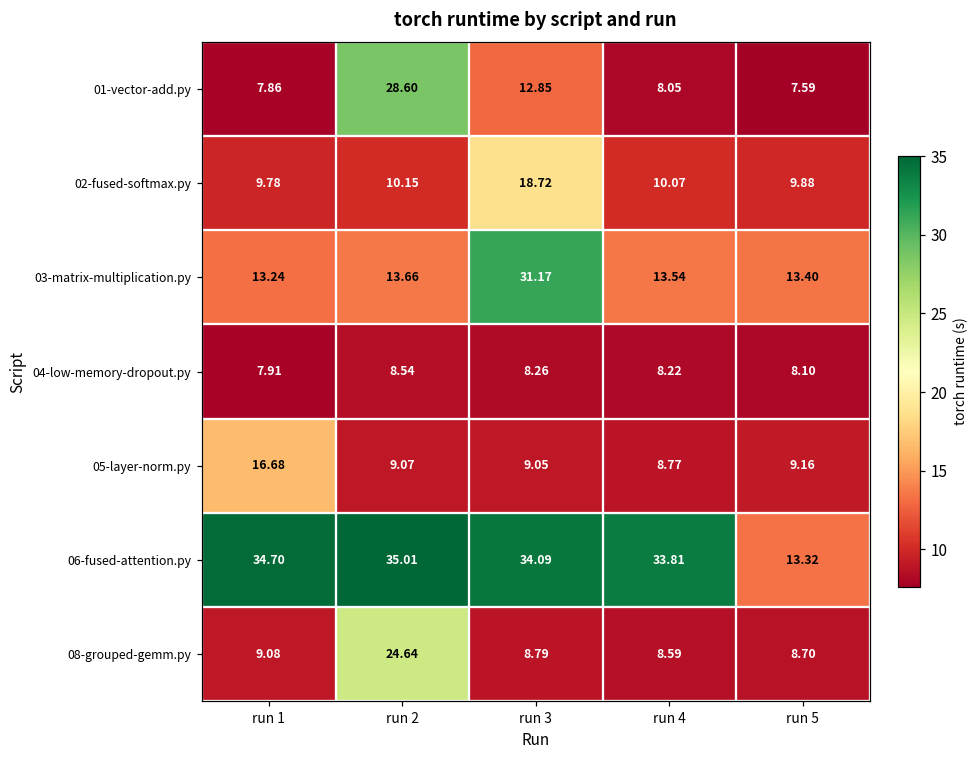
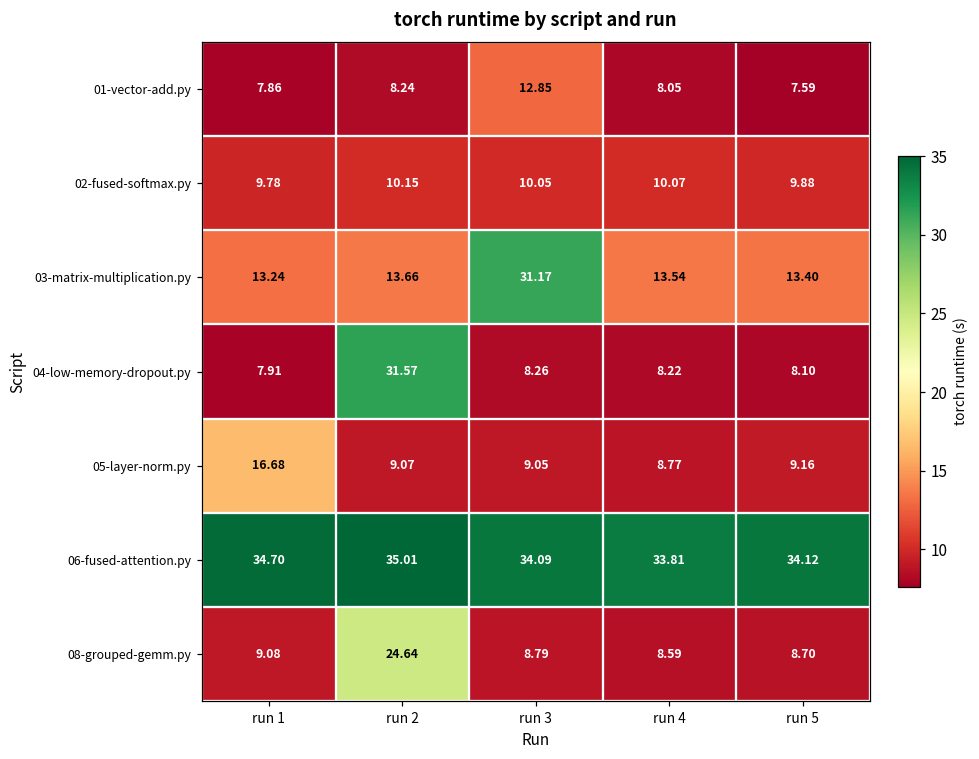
  {
    "01-vector-add.py": {
      "run 1": 7.86,
-     "run 2": 28.60,
+     "run 2": 8.24,
      "run 3": 12.85,
      "run 4": 8.05,
      "run 5": 7.59
    },
    "02-fused-softmax.py": {
      "run 1": 9.78,
      "run 2": 10.15,
-     "run 3": 18.72,
+     "run 3": 10.05,
      "run 4": 10.07,
      "run 5": 9.88
    },
    "03-matrix-multiplication.py": {
      "run 1": 13.24,
      "run 2": 13.66,
      "run 3": 31.17,
      "run 4": 13.54,
      "run 5": 13.40
    },
    "04-low-memory-dropout.py": {
      "run 1": 7.91,
-     "run 2": 8.54,
+     "run 2": 31.57,
      "run 3": 8.26,
      "run 4": 8.22,
      "run 5": 8.10
    },
    "05-layer-norm.py": {
      "run 1": 16.68,
      "run 2": 9.07,
      "run 3": 9.05,
      "run 4": 8.77,
      "run 5": 9.16
    },
    "06-fused-attention.py": {
      "run 1": 34.70,
      "run 2": 35.01,
      "run 3": 34.09,
      "run 4": 33.81,
-     "run 5": 13.32
+     "run 5": 34.12
    },
    "08-grouped-gemm.py": {
      "run 1": 9.08,
      "run 2": 24.64,
      "run 3": 8.79,
      "run 4": 8.59,
      "run 5": 8.70
    }
  }
